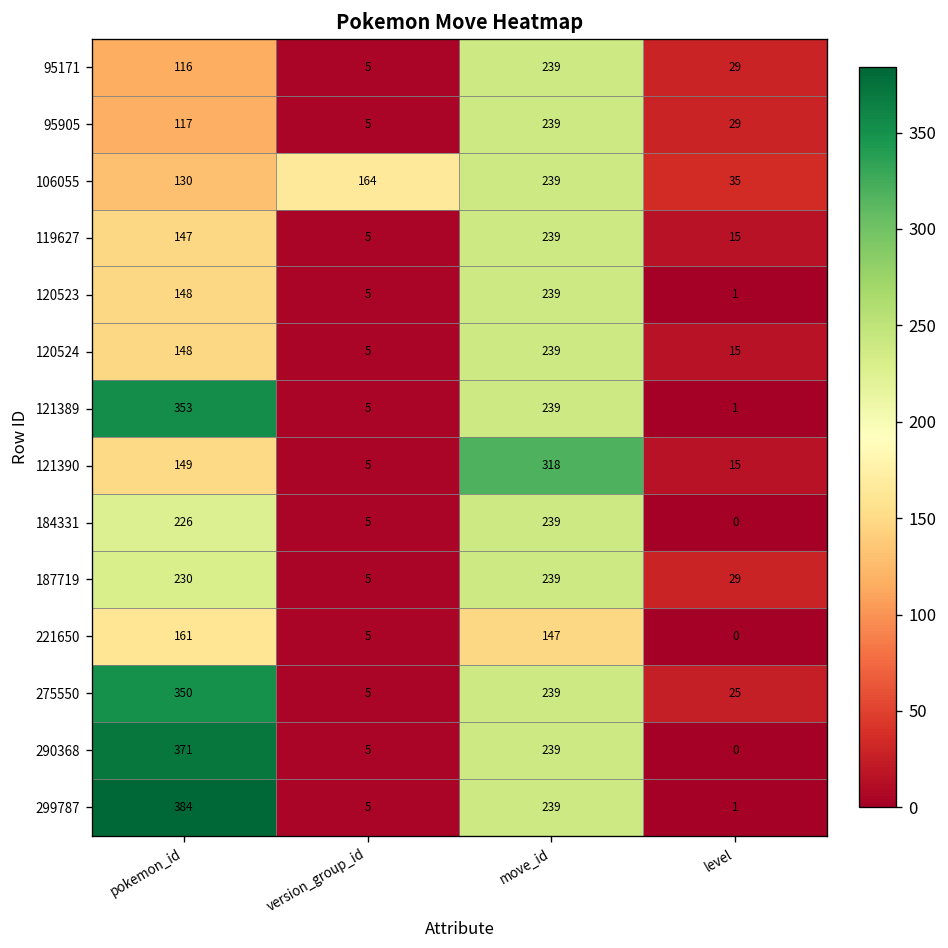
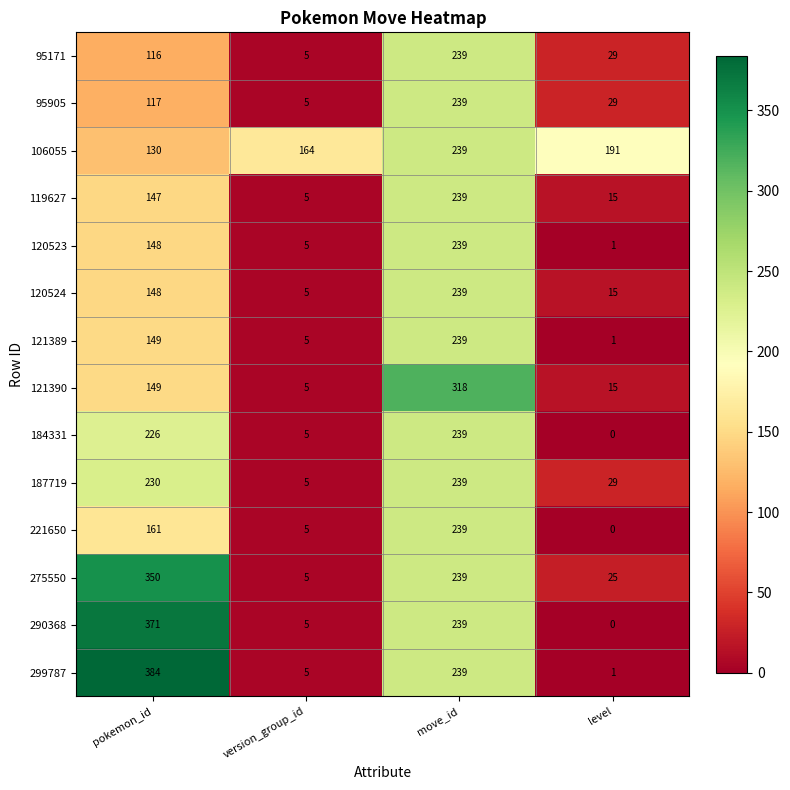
  {
    "95171": {
      "pokemon_id": 116,
      "version_group_id": 5,
      "move_id": 239,
      "level": 29
    },
    "95905": {
      "pokemon_id": 117,
      "version_group_id": 5,
      "move_id": 239,
      "level": 29
    },
    "106055": {
      "pokemon_id": 130,
      "version_group_id": 164,
      "move_id": 239,
-     "level": 35
+     "level": 191
    },
    "119627": {
      "pokemon_id": 147,
      "version_group_id": 5,
      "move_id": 239,
      "level": 15
    },
    "120523": {
      "pokemon_id": 148,
      "version_group_id": 5,
      "move_id": 239,
      "level": 1
    },
    "120524": {
      "pokemon_id": 148,
      "version_group_id": 5,
      "move_id": 239,
      "level": 15
    },
    "121389": {
-     "pokemon_id": 353,
+     "pokemon_id": 149,
      "version_group_id": 5,
      "move_id": 239,
      "level": 1
    },
    "121390": {
      "pokemon_id": 149,
      "version_group_id": 5,
      "move_id": 318,
      "level": 15
    },
    "184331": {
      "pokemon_id": 226,
      "version_group_id": 5,
      "move_id": 239,
      "level": 0
    },
    "187719": {
      "pokemon_id": 230,
      "version_group_id": 5,
      "move_id": 239,
      "level": 29
    },
    "221650": {
      "pokemon_id": 161,
      "version_group_id": 5,
-     "move_id": 147,
+     "move_id": 239,
      "level": 0
    },
    "275550": {
      "pokemon_id": 350,
      "version_group_id": 5,
      "move_id": 239,
      "level": 25
    },
    "290368": {
      "pokemon_id": 371,
      "version_group_id": 5,
      "move_id": 239,
      "level": 0
    },
    "299787": {
      "pokemon_id": 384,
      "version_group_id": 5,
      "move_id": 239,
      "level": 1
    }
  }
